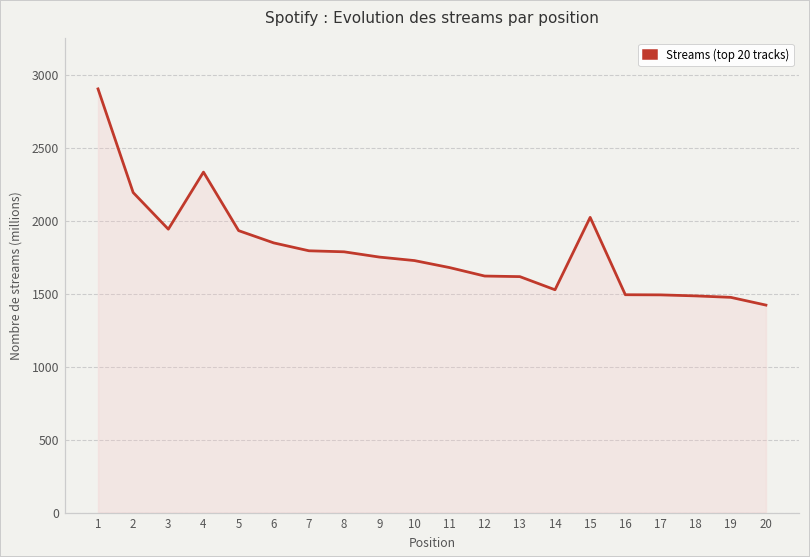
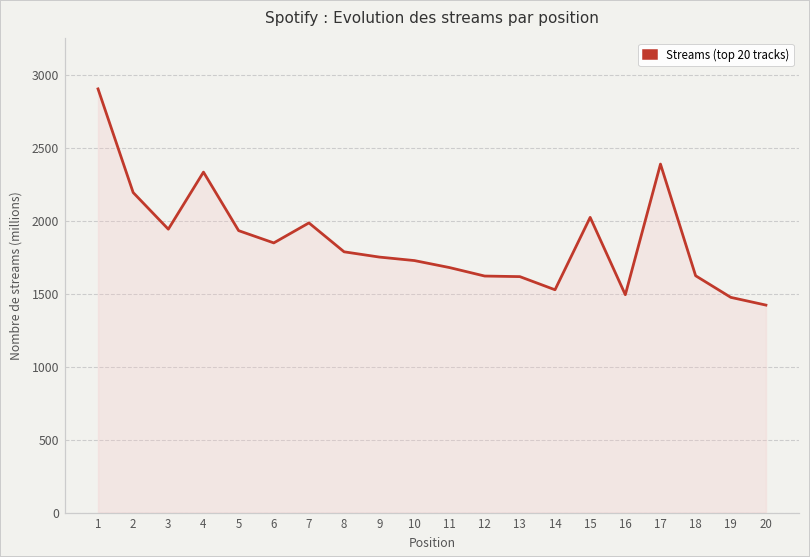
  {
    "1": 2900,
    "2": 2190,
    "3": 1940,
    "4": 2330,
    "5": 1930,
    "6": 1850,
-   "7": 1790,
+   "7": 1980,
    "8": 1790,
    "9": 1750,
    "10": 1730,
    "11": 1680,
    "12": 1620,
    "13": 1620,
    "14": 1530,
    "15": 2020,
    "16": 1490,
-   "17": 1490,
-   "18": 1480,
+   "17": 2390,
+   "18": 1620,
    "19": 1470,
    "20": 1420
  }
